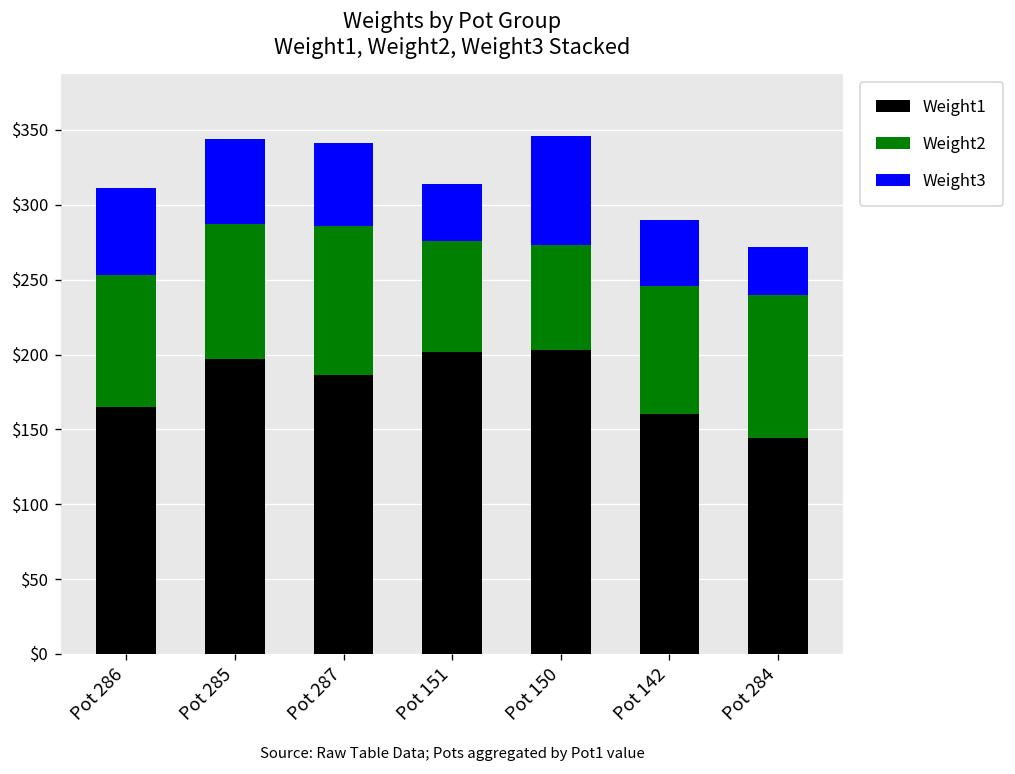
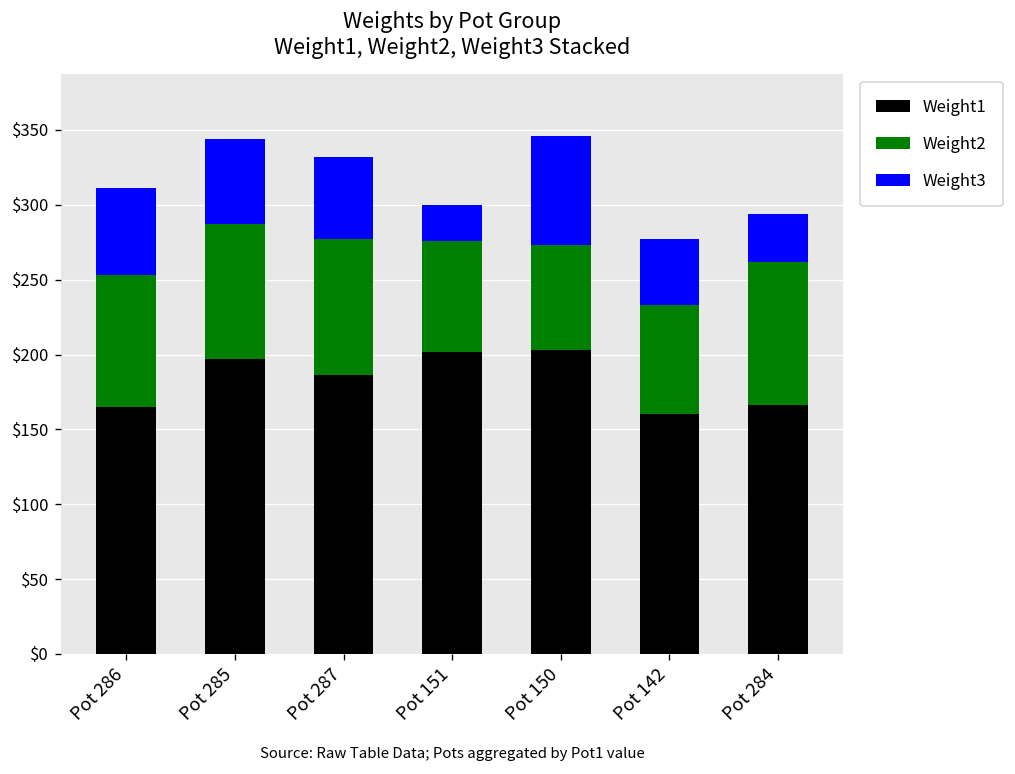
  {
    "Weight1": {
      "Pot 286": "$165",
      "Pot 285": "$197",
      "Pot 287": "$186",
      "Pot 151": "$202",
      "Pot 150": "$203",
      "Pot 142": "$160",
-     "Pot 284": "$144"
+     "Pot 284": "$166"
    },
    "Weight2": {
      "Pot 286": "$88",
      "Pot 285": "$90",
-     "Pot 287": "$100",
+     "Pot 287": "$91",
      "Pot 151": "$74",
      "Pot 150": "$70",
-     "Pot 142": "$86",
+     "Pot 142": "$73",
      "Pot 284": "$96"
    },
    "Weight3": {
      "Pot 286": "$58",
      "Pot 285": "$57",
      "Pot 287": "$55",
-     "Pot 151": "$38",
+     "Pot 151": "$24",
      "Pot 150": "$73",
      "Pot 142": "$44",
      "Pot 284": "$32"
    }
  }
